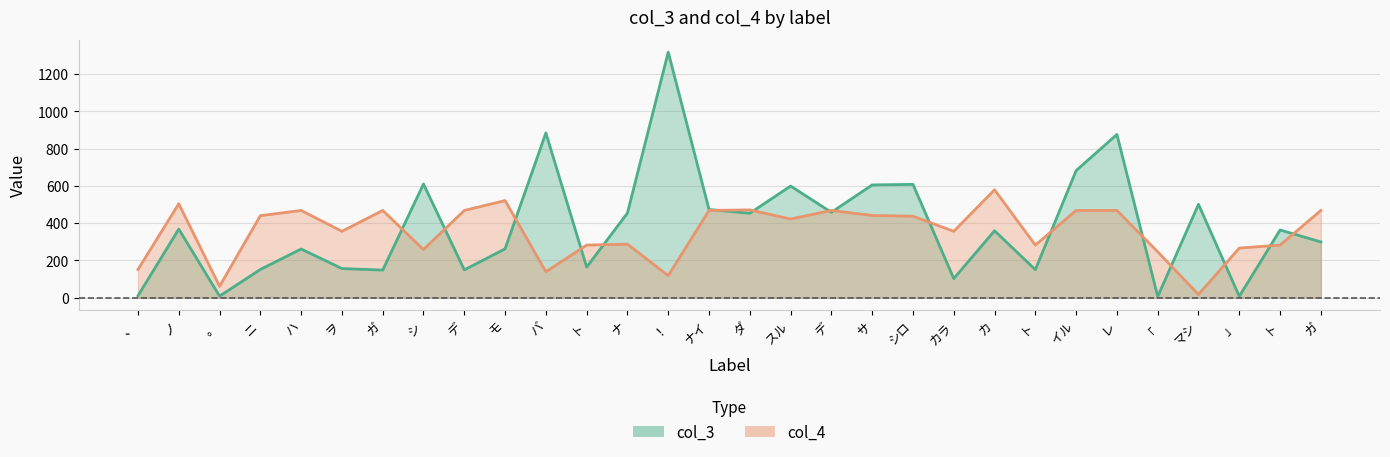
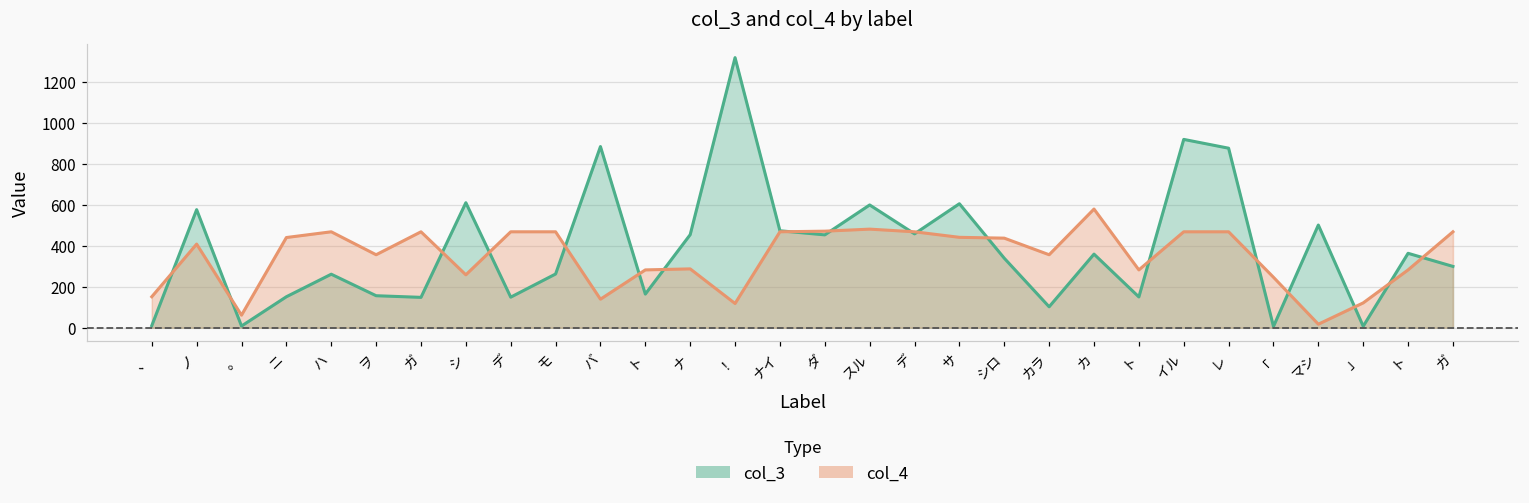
  {
    "col_3": {
      "、": 10,
-     "ノ": 370,
+     "ノ": 580,
      "。": 10,
      "ニ": 150,
      "ハ": 260,
      "ヲ": 160,
      "シ": 610,
      "モ": 260,
      "バ": 880,
      "ナ": 450,
      "！": 1320,
      "ダ": 450,
      "スル": 600,
      "サ": 610,
-     "シロ": 610,
+     "シロ": 340,
      "カラ": 100,
      "カ": 360,
-     "イル": 680,
+     "イル": 920,
      "レ": 880,
      "「": 10,
      "マシ": 500,
      "」": 10
    },
    "col_4": {
      "、": 150,
-     "ノ": 500,
+     "ノ": 410,
      "。": 60,
      "ニ": 440,
      "ハ": 470,
      "ヲ": 360,
      "シ": 260,
-     "モ": 520,
+     "モ": 470,
      "バ": 140,
      "ナ": 290,
      "！": 120,
      "ダ": 470,
-     "スル": 420,
+     "スル": 480,
      "サ": 440,
      "シロ": 440,
      "カラ": 360,
      "カ": 580,
      "イル": 470,
      "レ": 470,
      "「": 250,
      "マシ": 20,
-     "」": 270
+     "」": 120
    }
  }
